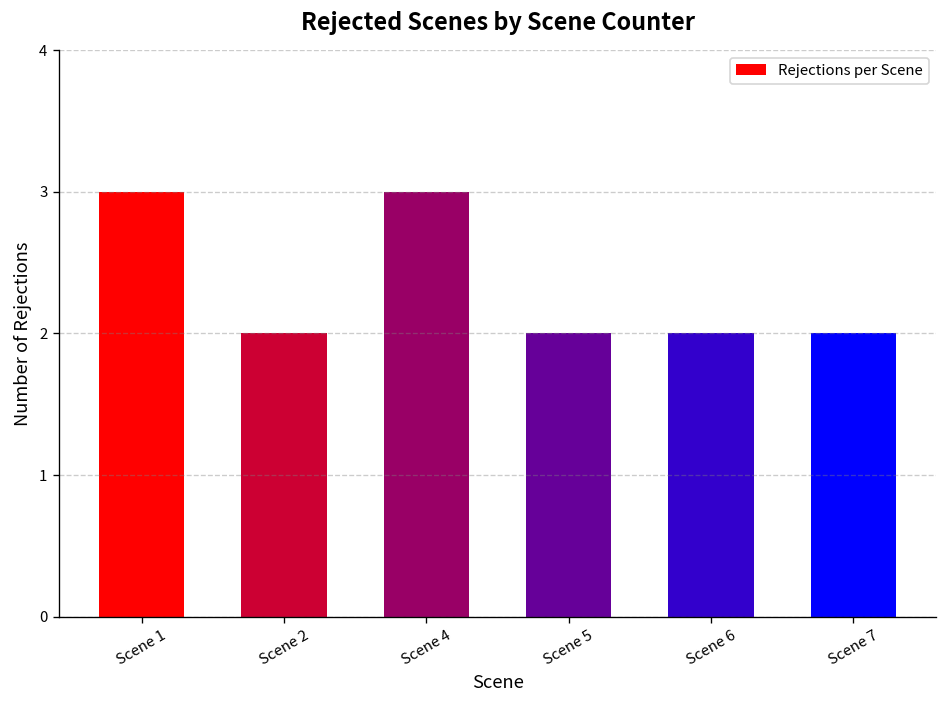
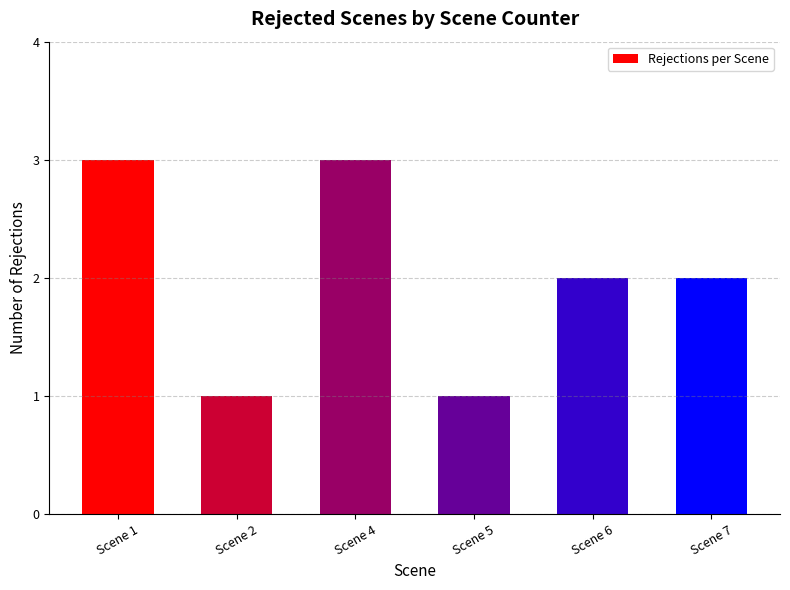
  {
    "Scene 1": 3,
-   "Scene 2": 2,
+   "Scene 2": 1,
    "Scene 4": 3,
-   "Scene 5": 2,
+   "Scene 5": 1,
    "Scene 6": 2,
    "Scene 7": 2
  }
